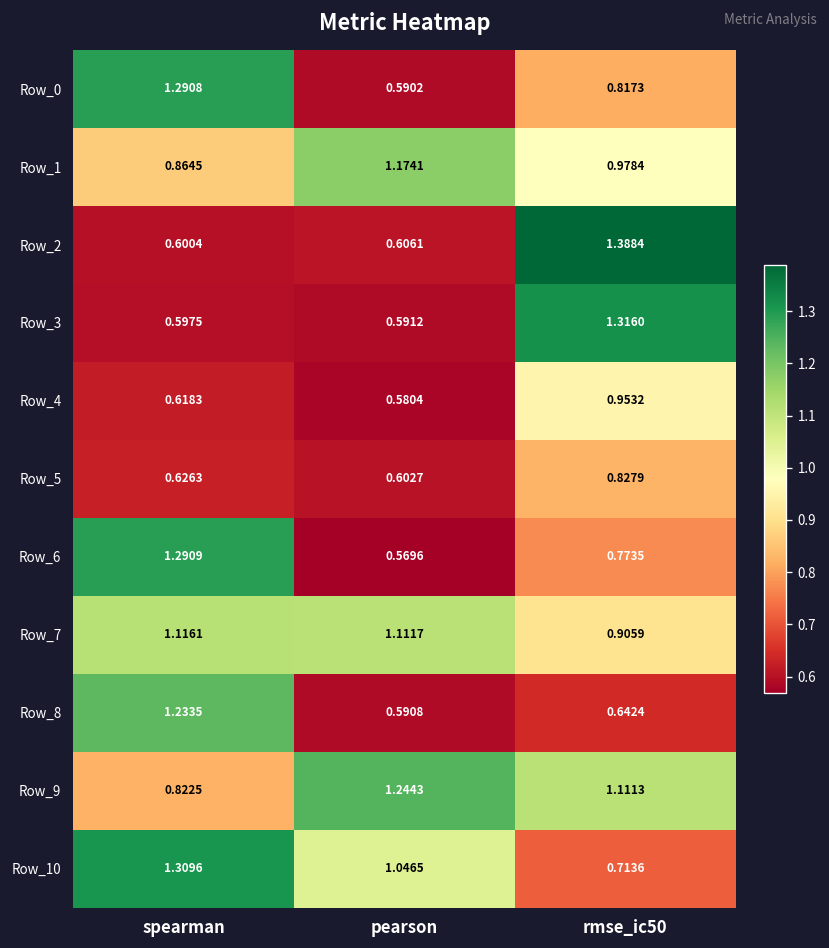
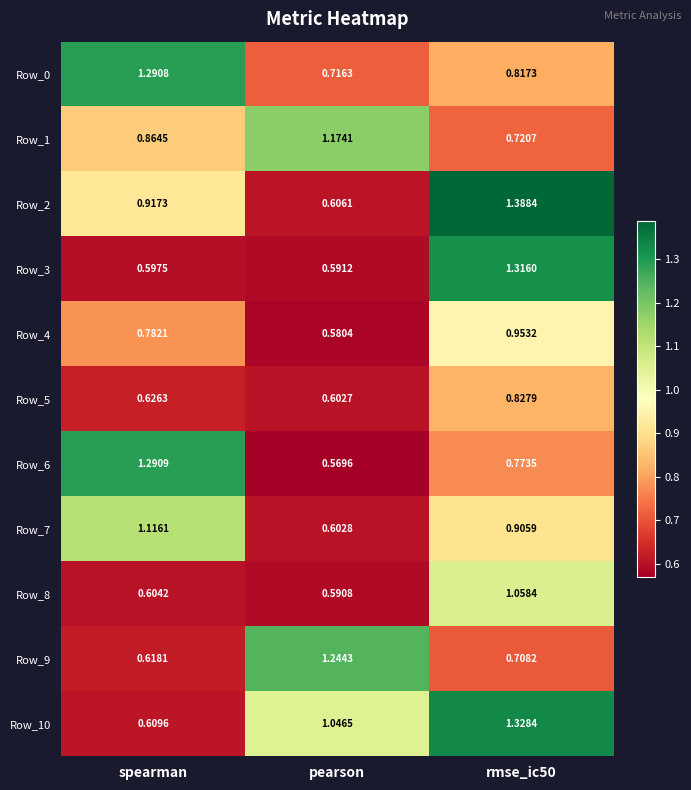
  {
    "Row_0": {
      "spearman": 1.2908,
-     "pearson": 0.5902,
+     "pearson": 0.7163,
      "rmse_ic50": 0.8173
    },
    "Row_1": {
      "spearman": 0.8645,
      "pearson": 1.1741,
-     "rmse_ic50": 0.9784
+     "rmse_ic50": 0.7207
    },
    "Row_2": {
-     "spearman": 0.6004,
+     "spearman": 0.9173,
      "pearson": 0.6061,
      "rmse_ic50": 1.3884
    },
    "Row_3": {
      "spearman": 0.5975,
      "pearson": 0.5912,
      "rmse_ic50": 1.3160
    },
    "Row_4": {
-     "spearman": 0.6183,
+     "spearman": 0.7821,
      "pearson": 0.5804,
      "rmse_ic50": 0.9532
    },
    "Row_5": {
      "spearman": 0.6263,
      "pearson": 0.6027,
      "rmse_ic50": 0.8279
    },
    "Row_6": {
      "spearman": 1.2909,
      "pearson": 0.5696,
      "rmse_ic50": 0.7735
    },
    "Row_7": {
      "spearman": 1.1161,
-     "pearson": 1.1117,
+     "pearson": 0.6028,
      "rmse_ic50": 0.9059
    },
    "Row_8": {
-     "spearman": 1.2335,
+     "spearman": 0.6042,
      "pearson": 0.5908,
-     "rmse_ic50": 0.6424
+     "rmse_ic50": 1.0584
    },
    "Row_9": {
-     "spearman": 0.8225,
+     "spearman": 0.6181,
      "pearson": 1.2443,
-     "rmse_ic50": 1.1113
+     "rmse_ic50": 0.7082
    },
    "Row_10": {
-     "spearman": 1.3096,
+     "spearman": 0.6096,
      "pearson": 1.0465,
-     "rmse_ic50": 0.7136
+     "rmse_ic50": 1.3284
    }
  }
